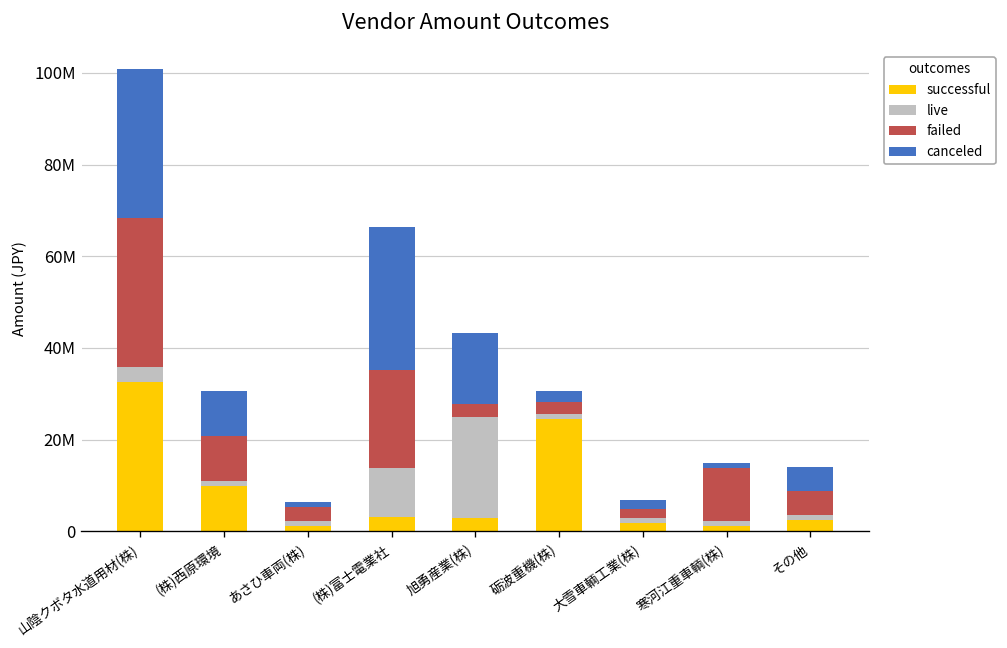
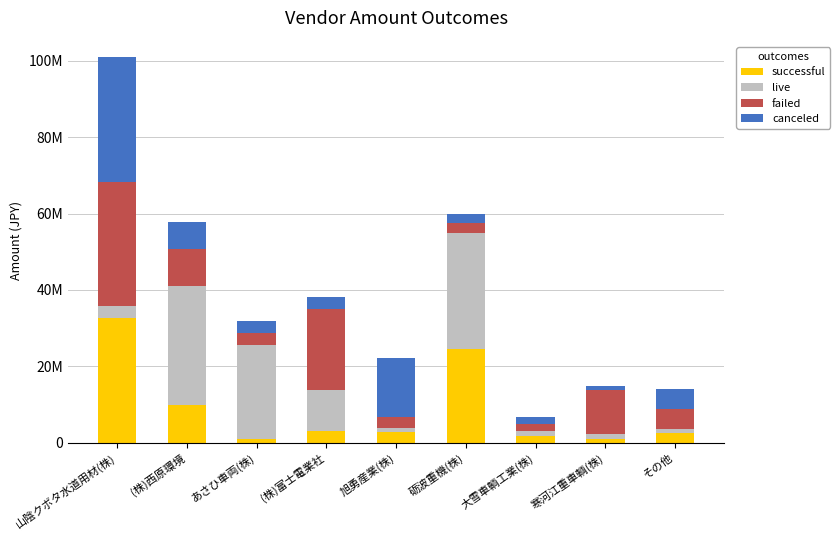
  {
    "successful": {
      "山陰クボタ水道用材(株)": 33000000,
      "(株)西原環境": 10000000,
      "あさひ車両(株)": 1000000,
      "(株)富士電業社": 3000000,
      "旭勇産業(株)": 3000000,
      "砺波重機(株)": 24000000,
      "大雪車輌工業(株)": 2000000,
      "寒河江重車輌(株)": 1000000,
      "その他": 2000000
    },
    "live": {
      "山陰クボタ水道用材(株)": 3000000,
-     "(株)西原環境": 1000000,
-     "あさひ車両(株)": 1000000,
+     "(株)西原環境": 31000000,
+     "あさひ車両(株)": 24000000,
      "(株)富士電業社": 11000000,
-     "旭勇産業(株)": 22000000,
-     "砺波重機(株)": 1000000,
+     "旭勇産業(株)": 1000000,
+     "砺波重機(株)": 30000000,
      "大雪車輌工業(株)": 1000000,
      "寒河江重車輌(株)": 1000000,
      "その他": 1000000
    },
    "failed": {
      "山陰クボタ水道用材(株)": 33000000,
      "(株)西原環境": 10000000,
      "あさひ車両(株)": 3000000,
      "(株)富士電業社": 21000000,
      "旭勇産業(株)": 3000000,
      "砺波重機(株)": 3000000,
      "大雪車輌工業(株)": 2000000,
      "寒河江重車輌(株)": 12000000,
      "その他": 5000000
    },
    "canceled": {
      "山陰クボタ水道用材(株)": 33000000,
-     "(株)西原環境": 10000000,
-     "あさひ車両(株)": 1000000,
-     "(株)富士電業社": 31000000,
+     "(株)西原環境": 7000000,
+     "あさひ車両(株)": 3000000,
+     "(株)富士電業社": 3000000,
      "旭勇産業(株)": 16000000,
      "砺波重機(株)": 3000000,
      "大雪車輌工業(株)": 2000000,
      "寒河江重車輌(株)": 1000000,
      "その他": 5000000
    }
  }
